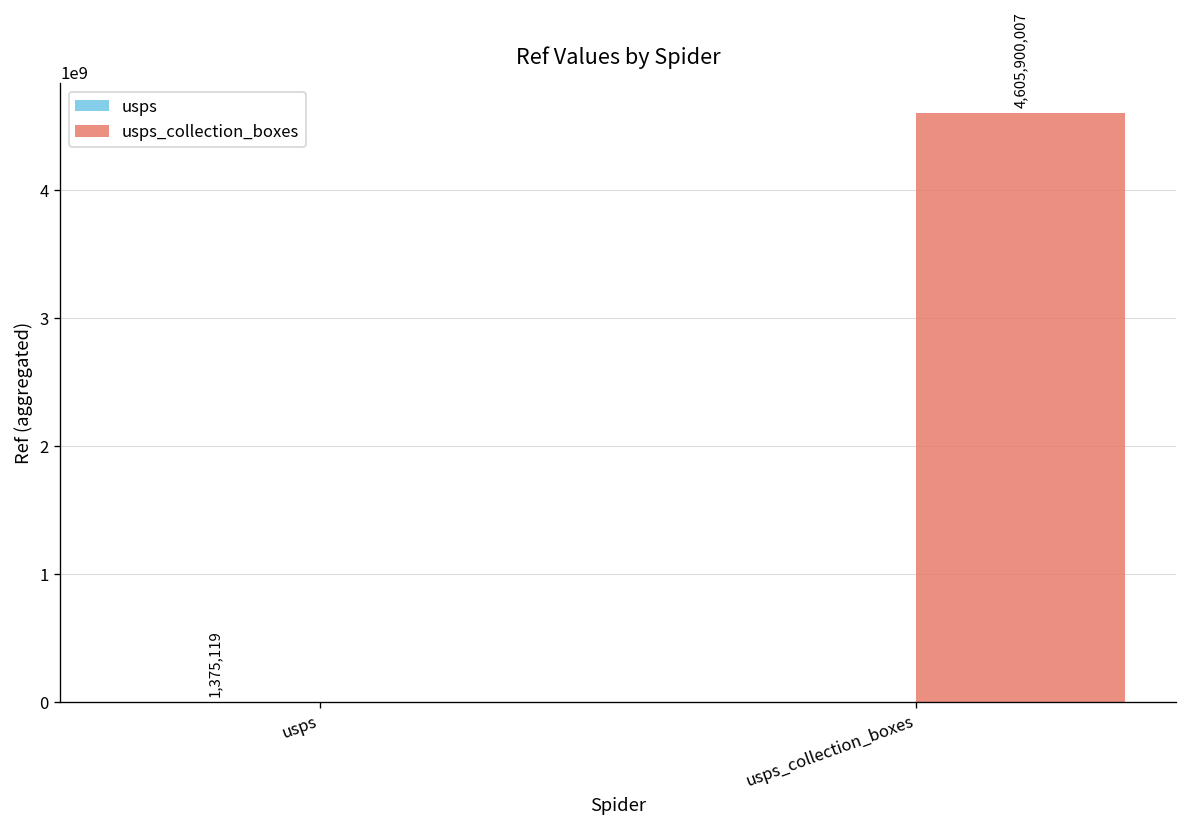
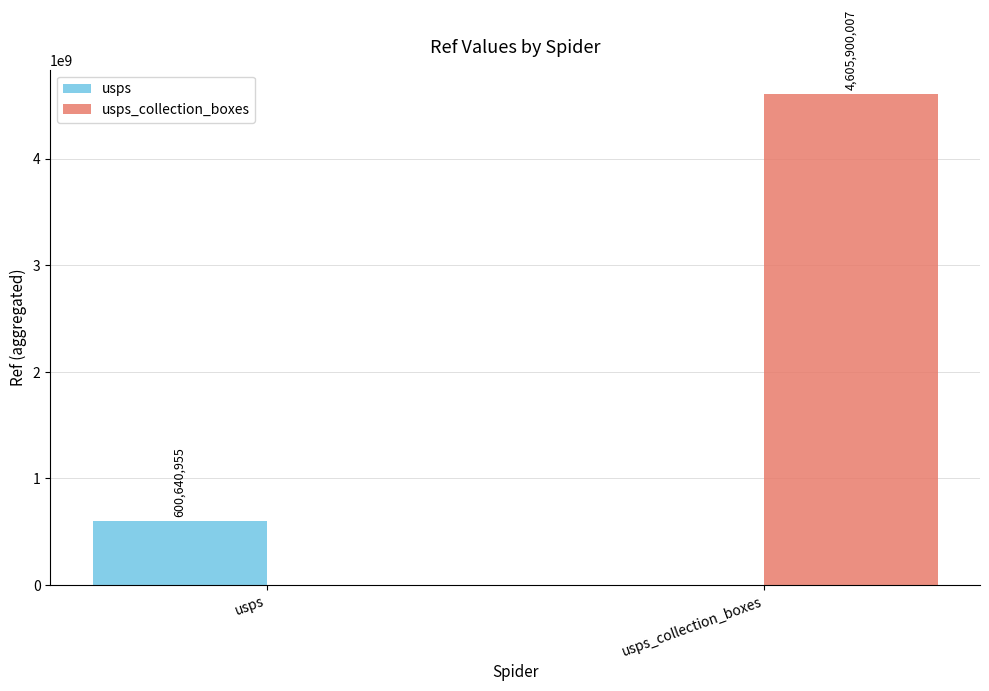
  {
    "usps": {
-     "usps": "1,375,119"
+     "usps": "600,640,955"
    },
    "usps_collection_boxes": {
      "usps_collection_boxes": "4,605,900,007"
    }
  }
